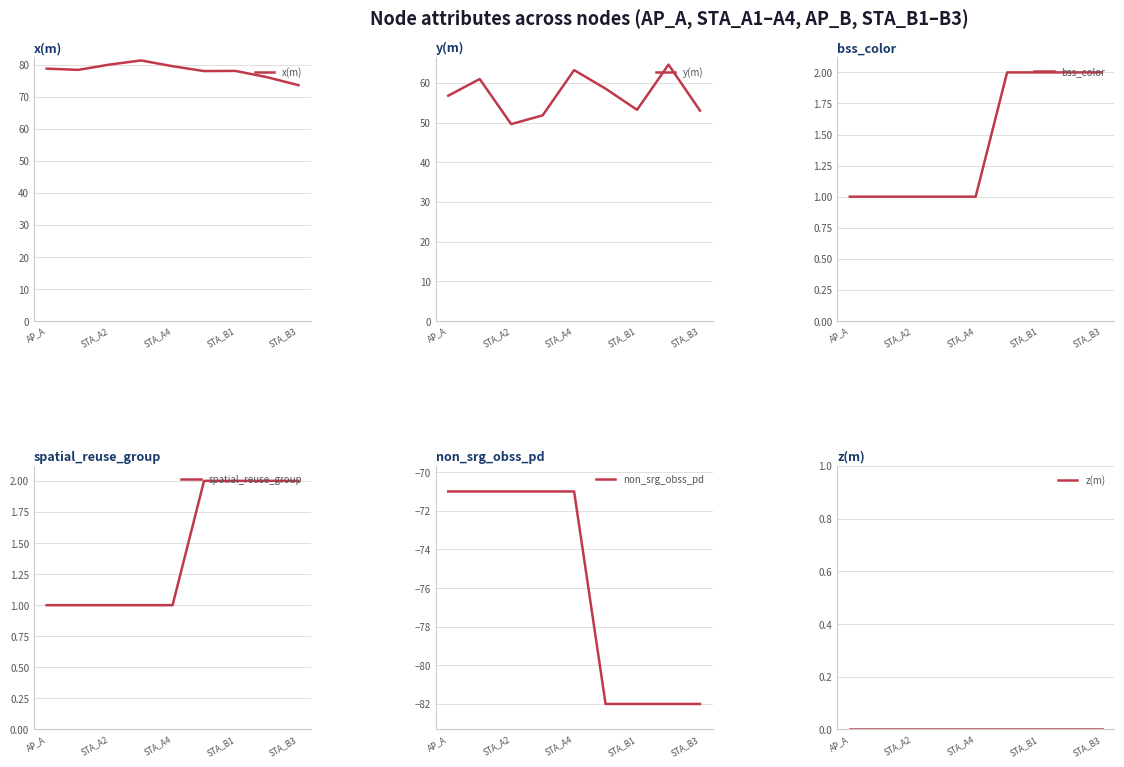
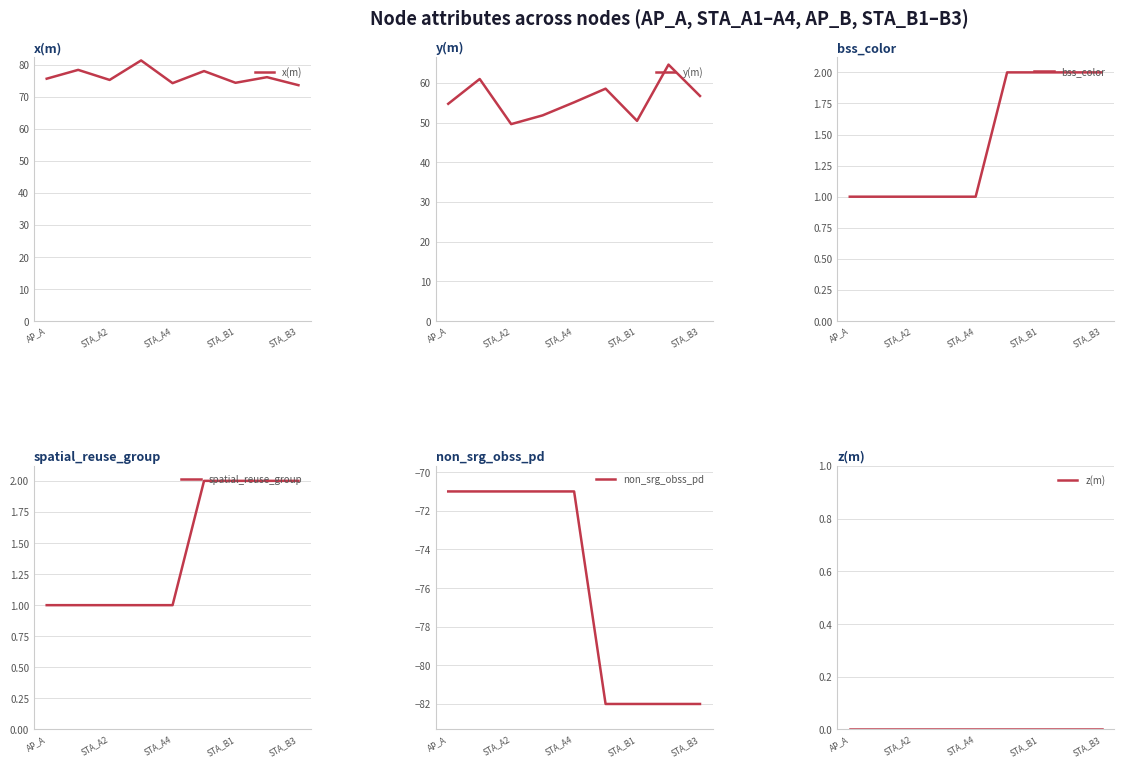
  {
    "x(m)": {
-     "AP_A": 79,
-     "STA_A2": 80,
-     "STA_A4": 80,
-     "STA_B1": 78,
+     "AP_A": 76,
+     "STA_A2": 75,
+     "STA_A4": 74,
+     "STA_B1": 74,
      "STA_B3": 74
    },
    "y(m)": {
-     "AP_A": 57,
+     "AP_A": 55,
      "STA_A2": 50,
-     "STA_A4": 63,
-     "STA_B1": 53,
-     "STA_B3": 53
+     "STA_A4": 55,
+     "STA_B1": 50,
+     "STA_B3": 57
    },
    "bss_color": {
      "AP_A": 1.00,
      "STA_A2": 1.00,
      "STA_A4": 1.00,
      "STA_B1": 2.00,
      "STA_B3": 2.00
    },
    "spatial_reuse_group": {
      "AP_A": 1.00,
      "STA_A2": 1.00,
      "STA_A4": 1.00,
      "STA_B1": 2.00,
      "STA_B3": 2.00
    },
    "non_srg_obss_pd": {
      "AP_A": -71.0,
      "STA_A2": -71.0,
      "STA_A4": -71.0,
      "STA_B1": -82.0,
      "STA_B3": -82.0
    },
    "z(m)": {
      "AP_A": 0.00,
      "STA_A2": 0.00,
      "STA_A4": 0.00,
      "STA_B1": 0.00,
      "STA_B3": 0.00
    }
  }
